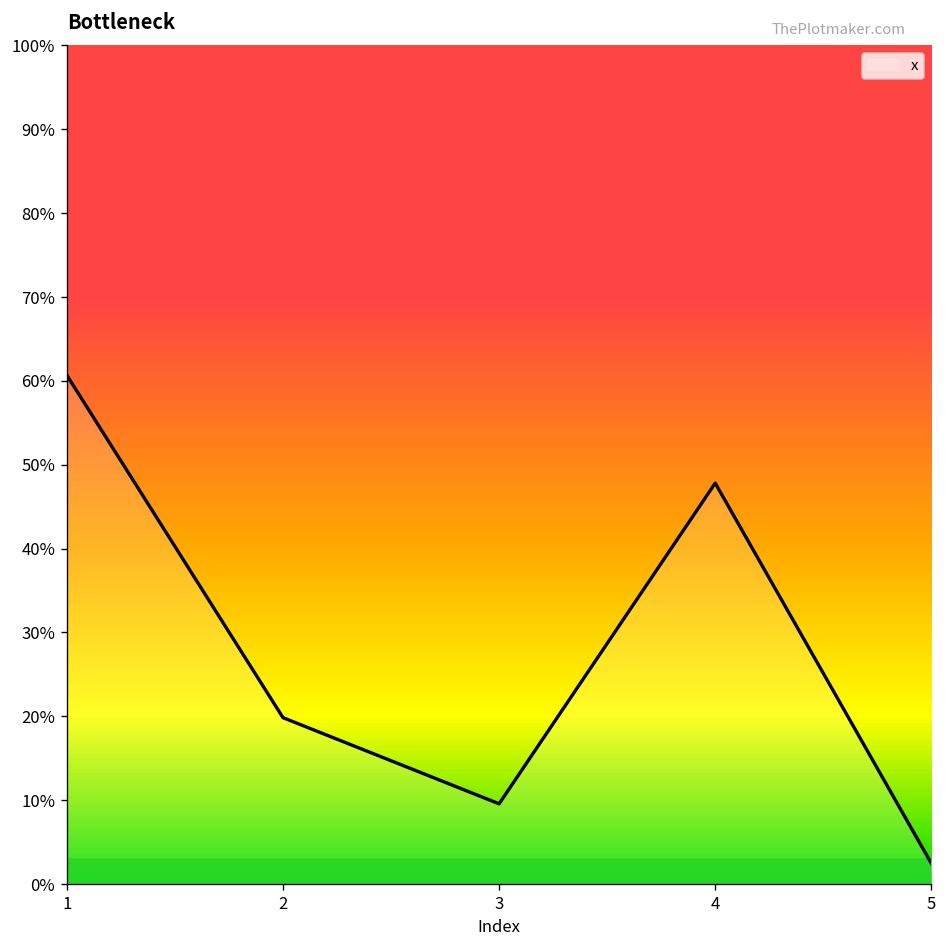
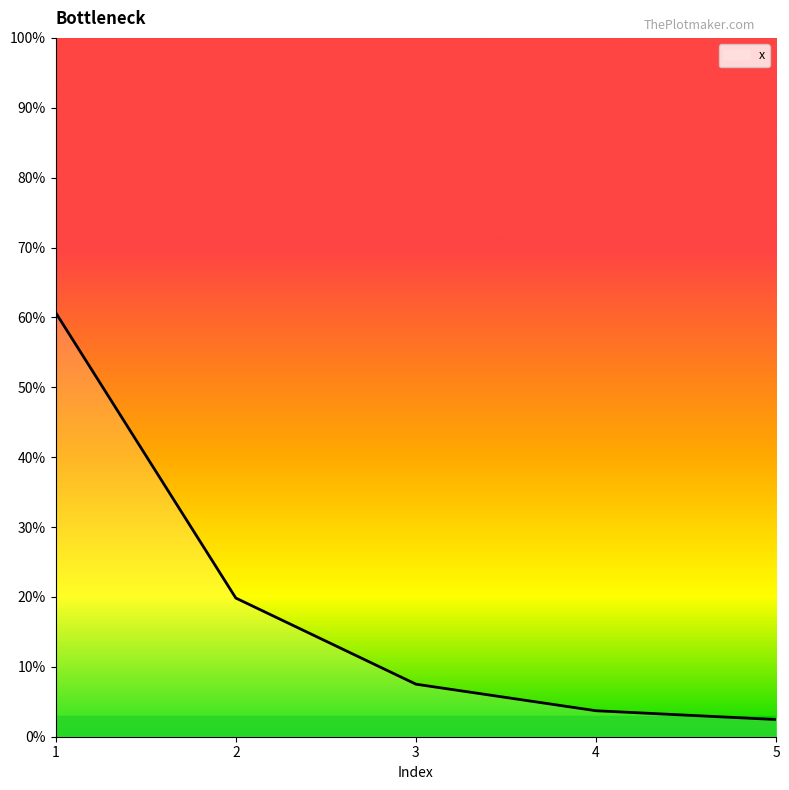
  {
    "1": "61%",
    "2": "20%",
-   "3": "10%",
-   "4": "48%"
+   "3": "8%",
+   "4": "4%"
  }
